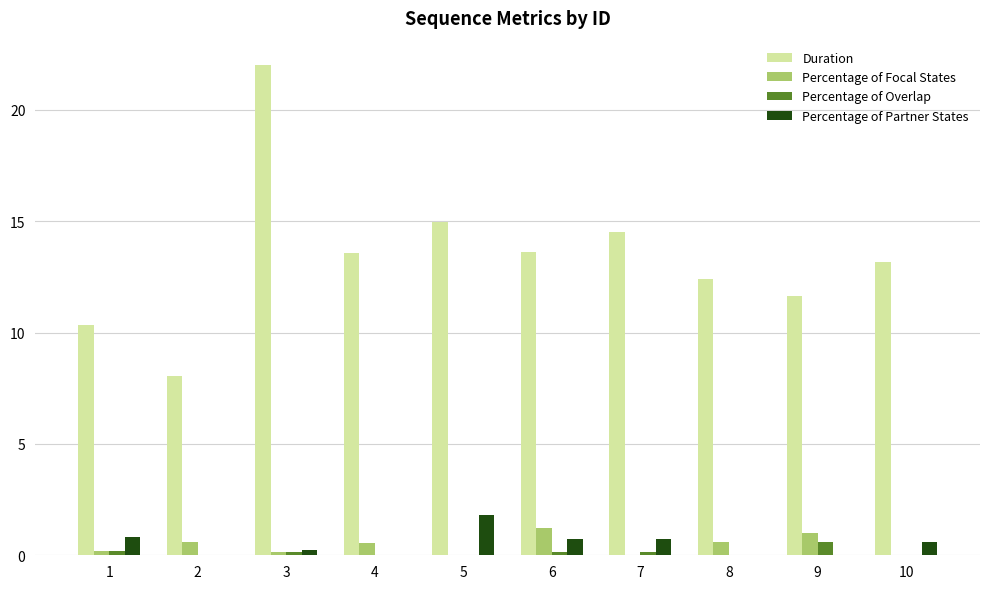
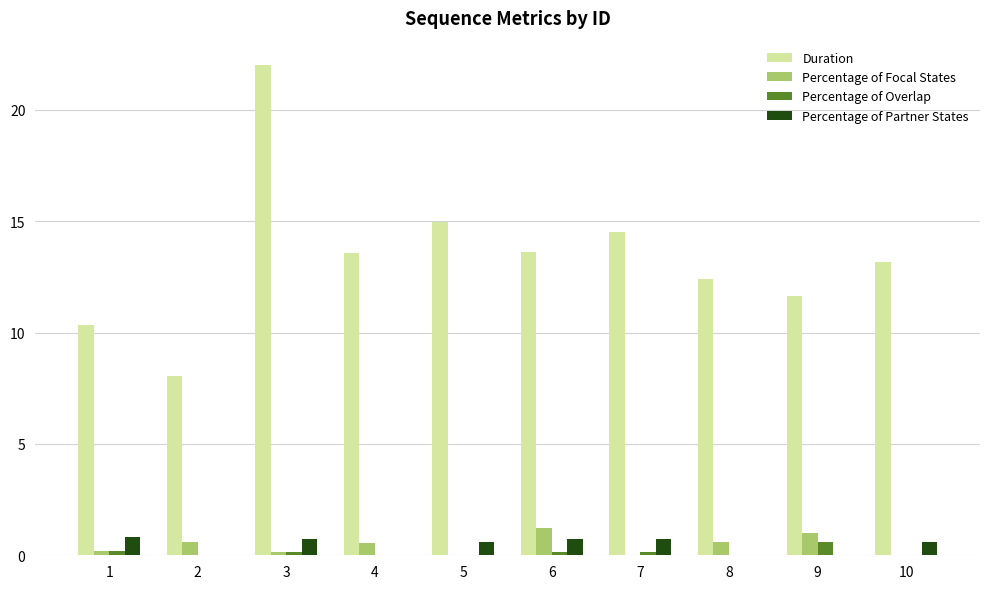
  {
    "Duration": {
      "1": 10.4,
      "2": 8.0,
      "3": 22.0,
      "4": 13.6,
      "5": 15.0,
      "6": 13.6,
      "7": 14.5,
      "8": 12.4,
      "9": 11.6,
      "10": 13.2
    },
    "Percentage of Focal States": {
      "1": 0.2,
      "2": 0.6,
      "3": 0.1,
      "4": 0.6,
      "5": 0.0,
      "6": 1.2,
      "7": 0.0,
      "8": 0.6,
      "9": 1.0,
      "10": 0.0
    },
    "Percentage of Overlap": {
      "1": 0.2,
      "2": 0.0,
      "3": 0.1,
      "4": 0.0,
      "5": 0.0,
      "6": 0.1,
      "7": 0.1,
      "8": 0.0,
      "9": 0.6,
      "10": 0.0
    },
    "Percentage of Partner States": {
      "1": 0.8,
      "2": 0.0,
-     "3": 0.3,
+     "3": 0.7,
      "4": 0.0,
-     "5": 1.8,
+     "5": 0.6,
      "6": 0.7,
      "7": 0.7,
      "8": 0.0,
      "9": 0.0,
      "10": 0.6
    }
  }
